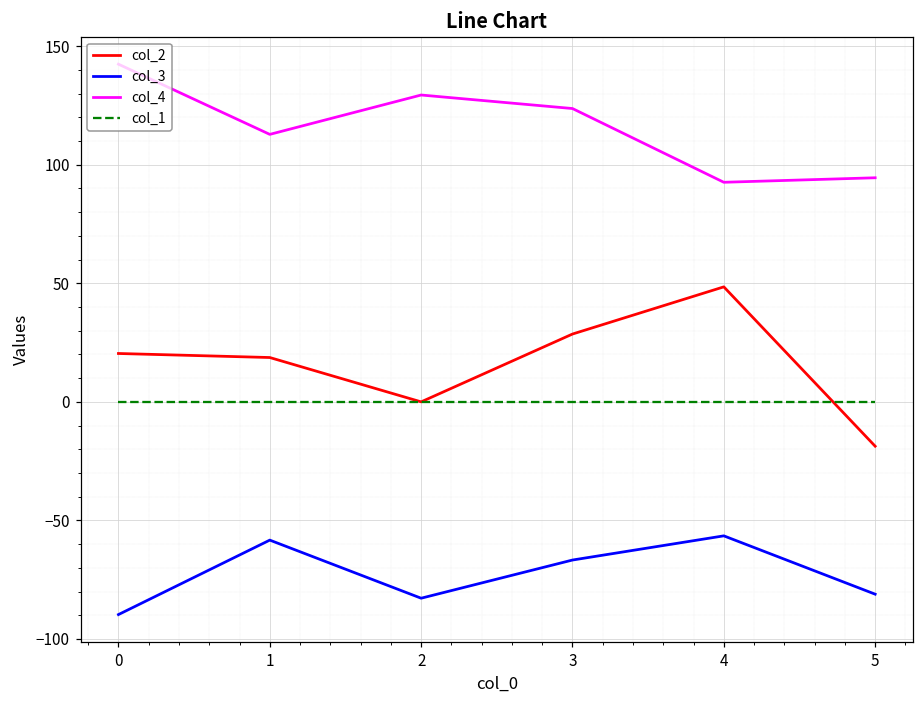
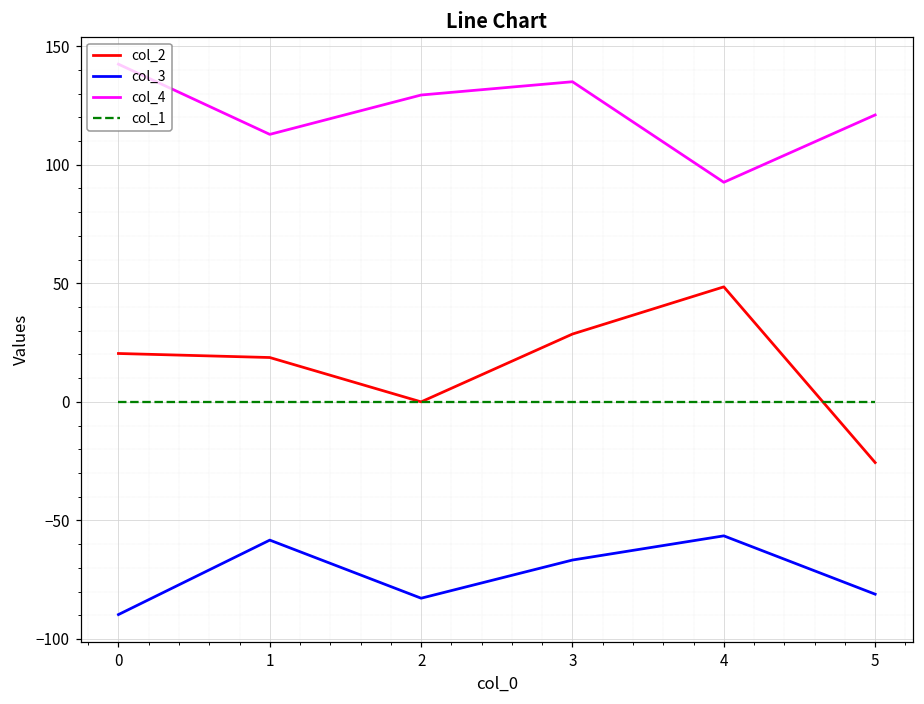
  {
    "col_2": {
      "0": 20,
      "1": 19,
      "3": 29,
      "4": 49,
-     "5": -19
+     "5": -26
    },
    "col_3": {
      "0": -90,
      "1": -58,
      "2": -83,
      "3": -67,
      "4": -57,
      "5": -81
    },
    "col_4": {
      "1": 113,
      "2": 129,
-     "3": 124,
+     "3": 135,
      "4": 93,
-     "5": 95
+     "5": 121
    },
    "col_1": {
      "0": 0,
      "1": 0,
      "3": 0,
      "4": 0,
      "5": 0
    }
  }
